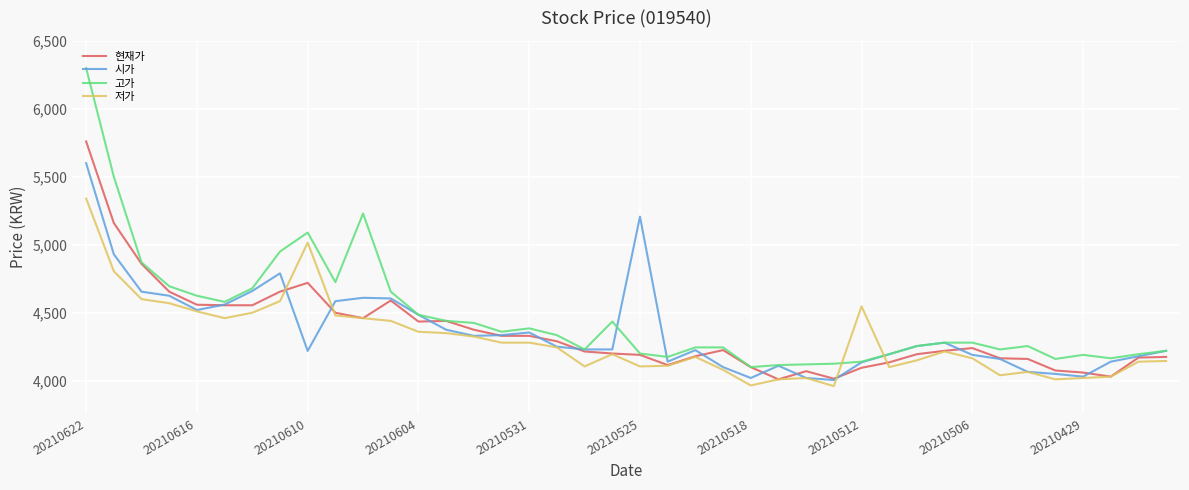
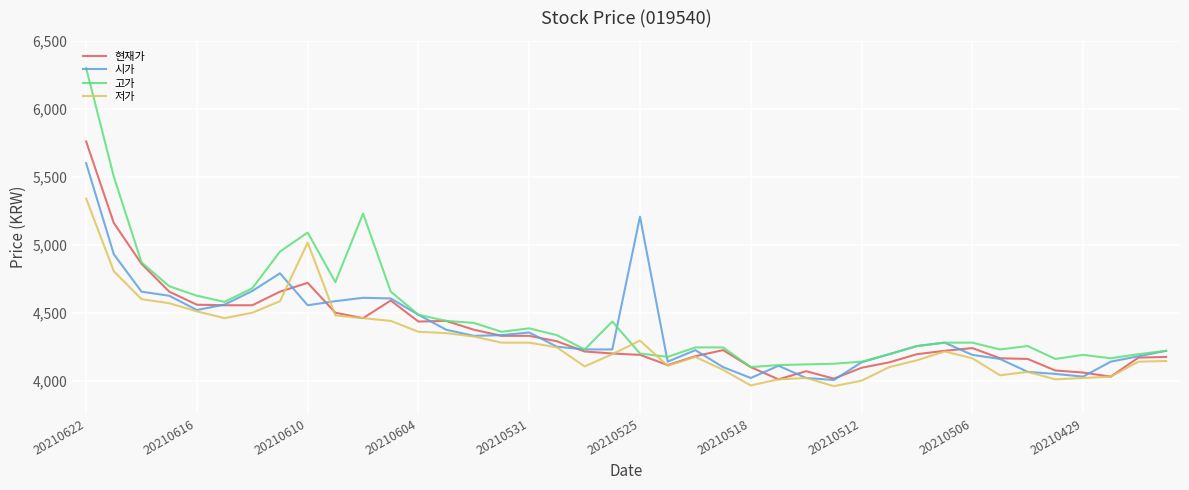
  {
    "현재가": {
      "20210622": "5,760",
      "20210616": "4,560",
      "20210610": "4,720",
      "20210604": "4,440",
      "20210531": "4,330",
      "20210512": "4,100",
      "20210506": "4,240",
      "20210429": "4,060"
    },
    "시가": {
      "20210622": "5,600",
-     "20210610": "4,220",
+     "20210610": "4,560",
      "20210531": "4,360",
      "20210525": "5,210",
      "20210518": "4,020",
      "20210506": "4,190"
    },
    "고가": {
      "20210622": "6,300",
      "20210616": "4,630",
      "20210610": "5,090",
      "20210531": "4,390",
      "20210506": "4,280",
      "20210429": "4,190"
    },
    "저가": {
      "20210622": "5,340",
      "20210610": "5,020",
      "20210604": "4,360",
      "20210531": "4,280",
-     "20210525": "4,110",
+     "20210525": "4,300",
      "20210518": "3,970",
-     "20210512": "4,550",
+     "20210512": "4,000",
      "20210506": "4,170"
    }
  }
